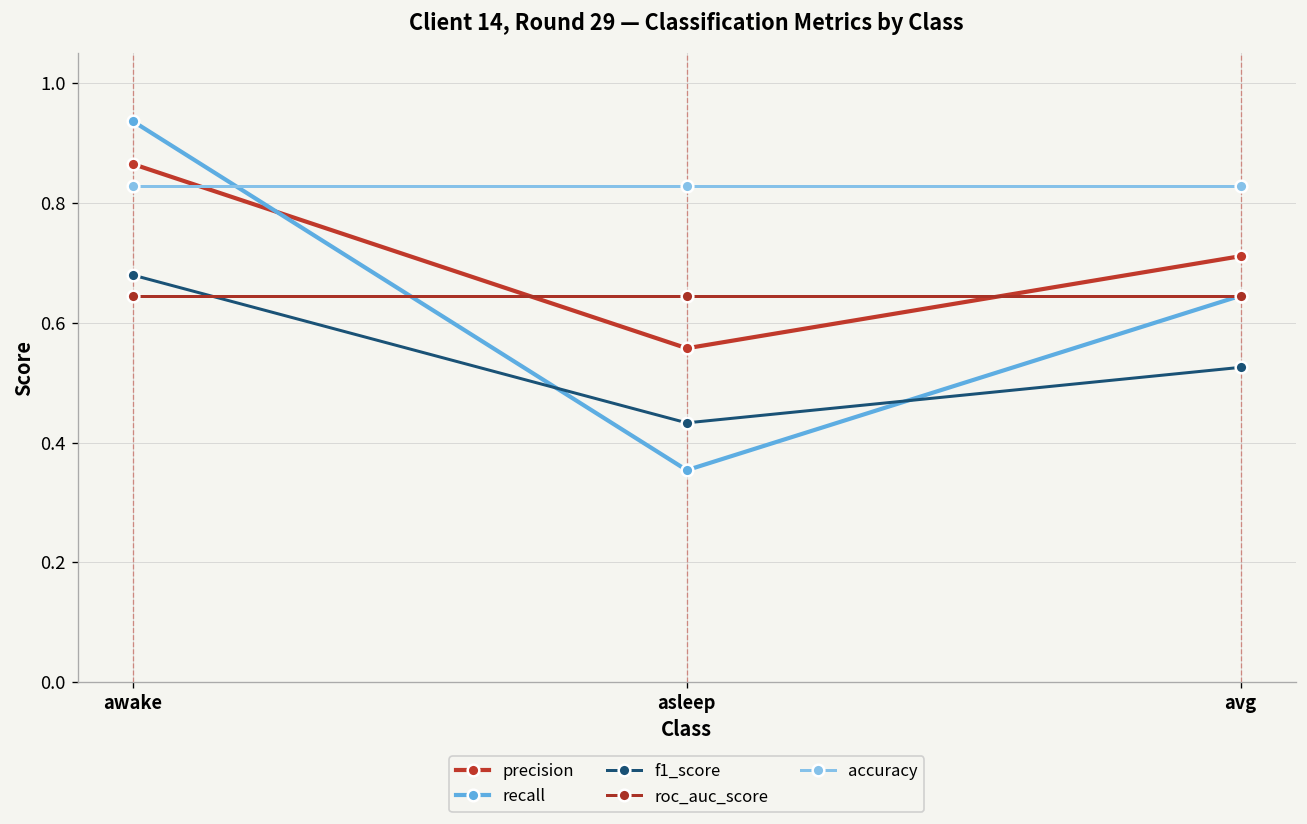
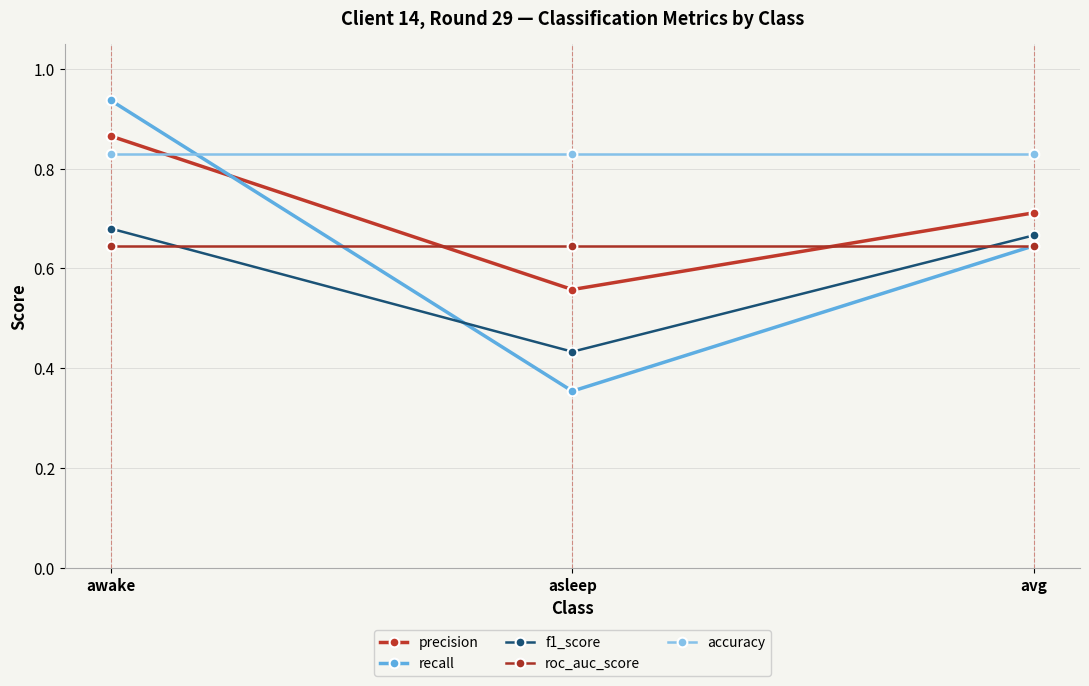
  {
    "f1_score": {
      "awake": 0.68,
      "asleep": 0.43,
-     "avg": 0.53
+     "avg": 0.67
    }
  }
